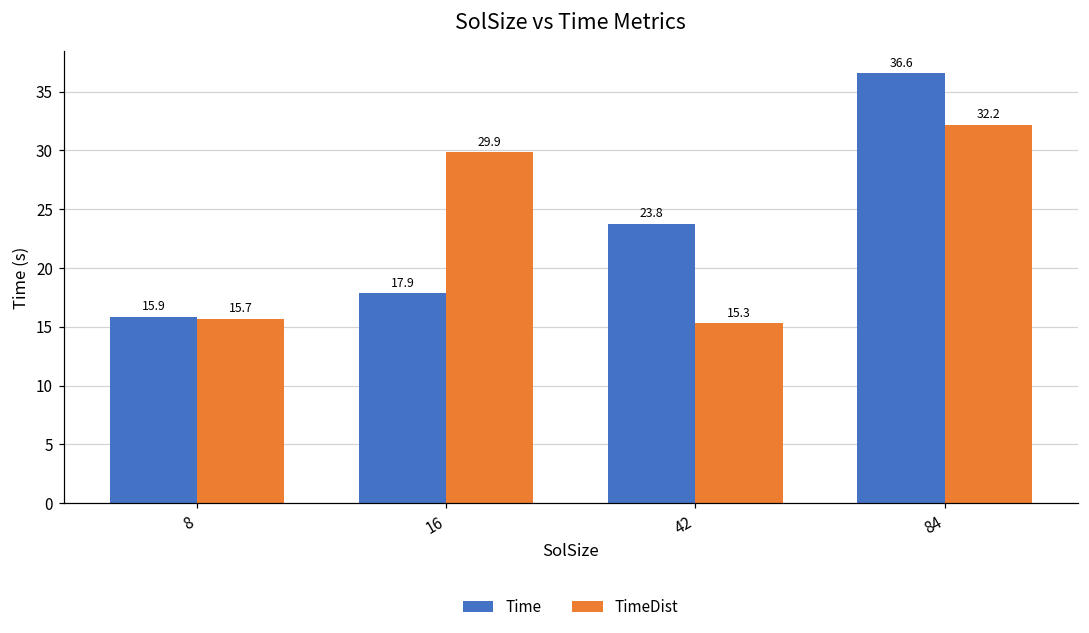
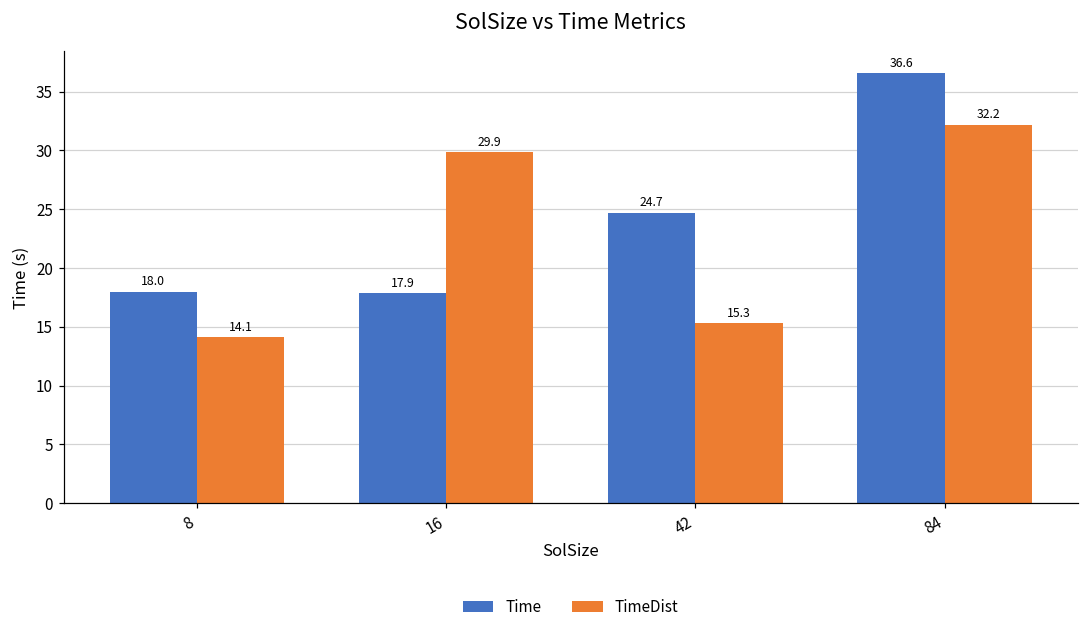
  {
    "Time": {
-     "8": 15.9,
+     "8": 18.0,
      "16": 17.9,
-     "42": 23.8,
+     "42": 24.7,
      "84": 36.6
    },
    "TimeDist": {
-     "8": 15.7,
+     "8": 14.1,
      "16": 29.9,
      "42": 15.3,
      "84": 32.2
    }
  }
